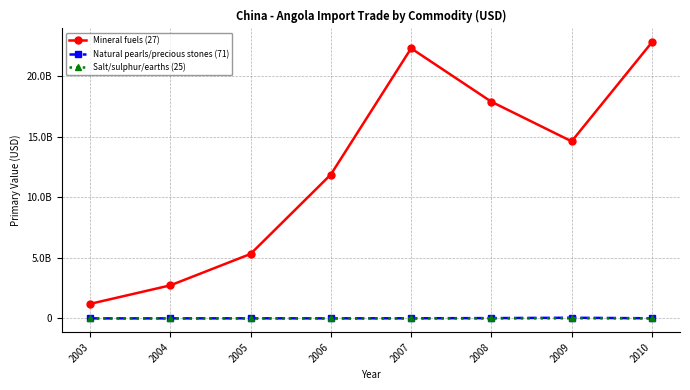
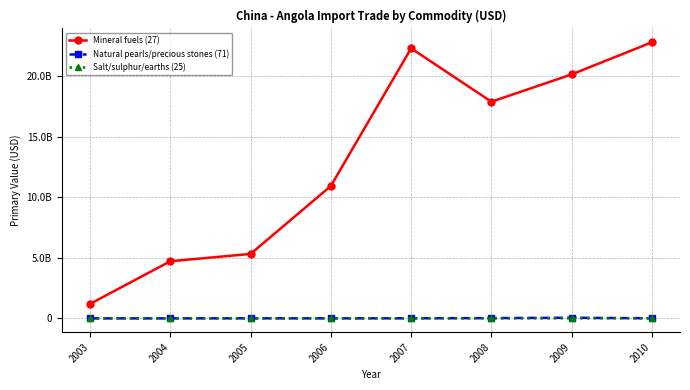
  {
    "Mineral fuels (27)": {
      "2003": 1200000000,
-     "2004": 2700000000,
+     "2004": 4700000000,
      "2005": 5300000000,
-     "2006": 11900000000,
+     "2006": 10900000000,
      "2007": 22300000000,
      "2008": 17900000000,
-     "2009": 14600000000,
+     "2009": 20100000000,
      "2010": 22800000000
    },
    "Salt/sulphur/earths (25)": {
      "2003": 0,
      "2004": 0,
      "2005": 0,
      "2006": 0,
      "2007": 0,
      "2008": 0,
      "2010": 0
    }
  }
